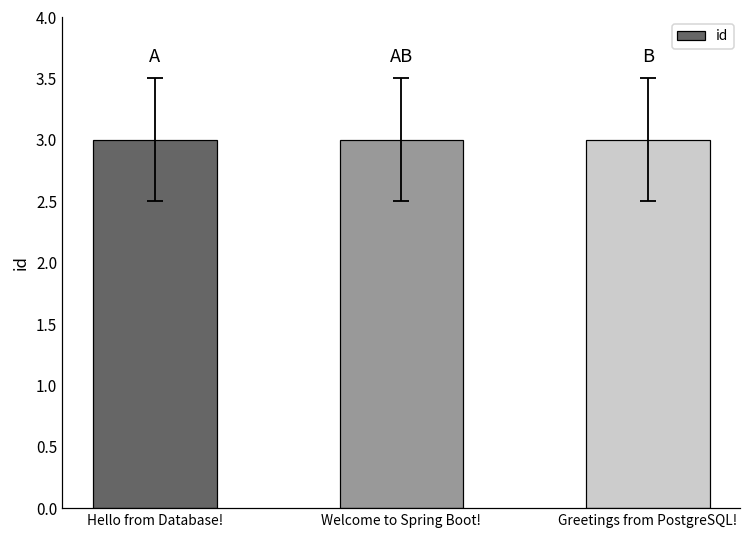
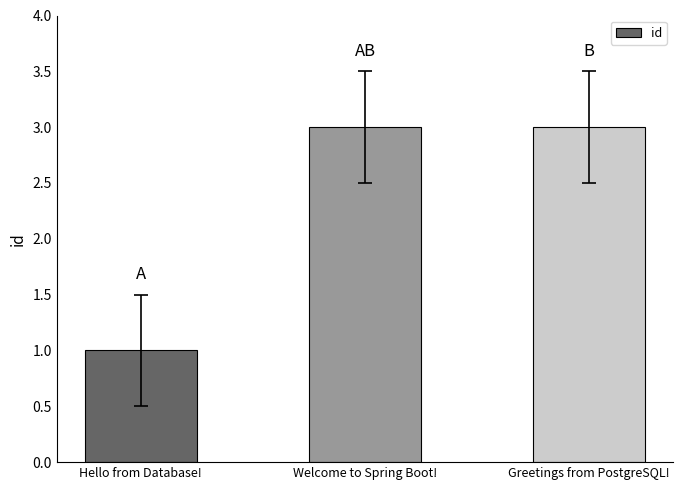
  {
    "id": {
-     "Hello from Database!": 3,
+     "Hello from Database!": 1,
      "Welcome to Spring Boot!": 3,
      "Greetings from PostgreSQL!": 3
    }
  }
